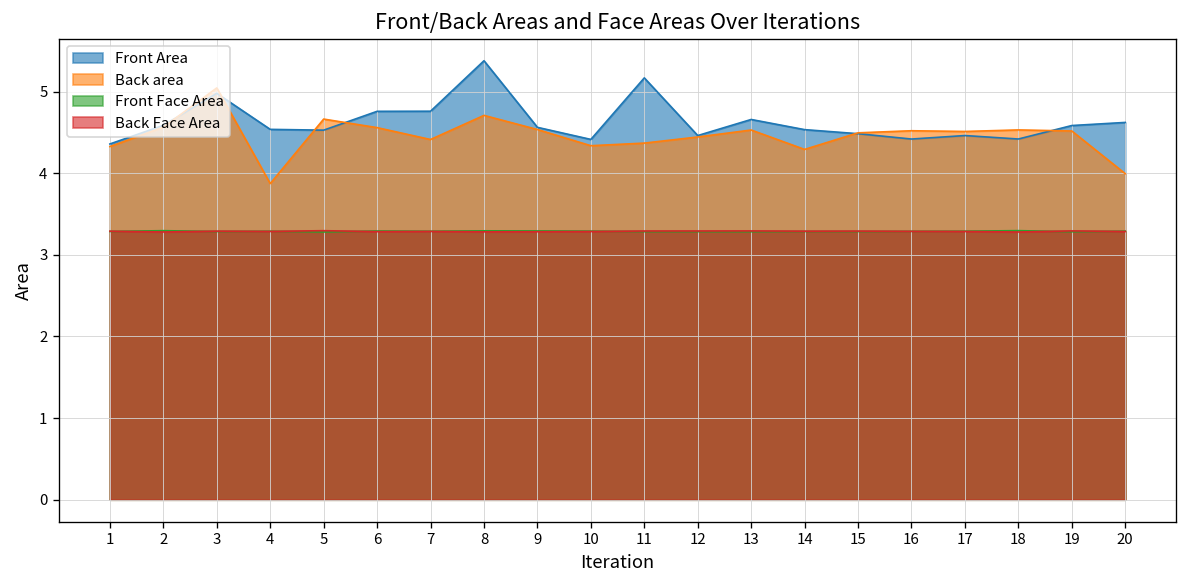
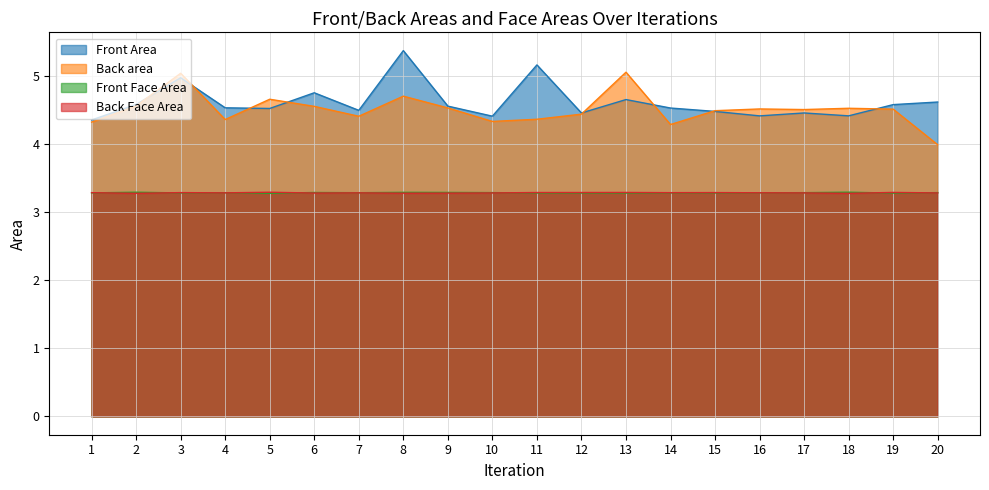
  {
    "Front Area": {
      "4": 4.5,
      "5": 4.5,
      "6": 4.8,
-     "7": 4.8,
+     "7": 4.5,
      "8": 5.4,
      "10": 4.4,
      "11": 5.2,
      "13": 4.7,
      "14": 4.5,
      "16": 4.4,
      "17": 4.5,
      "18": 4.4,
      "19": 4.6,
      "20": 4.6
    },
    "Back area": {
-     "4": 3.9,
+     "4": 4.4,
      "5": 4.7,
      "6": 4.6,
      "7": 4.4,
      "8": 4.7,
      "10": 4.3,
      "11": 4.4,
-     "13": 4.5,
+     "13": 5.1,
      "14": 4.3,
      "16": 4.5,
      "17": 4.5,
      "18": 4.5,
      "19": 4.5,
      "20": 4.0
    }
  }
